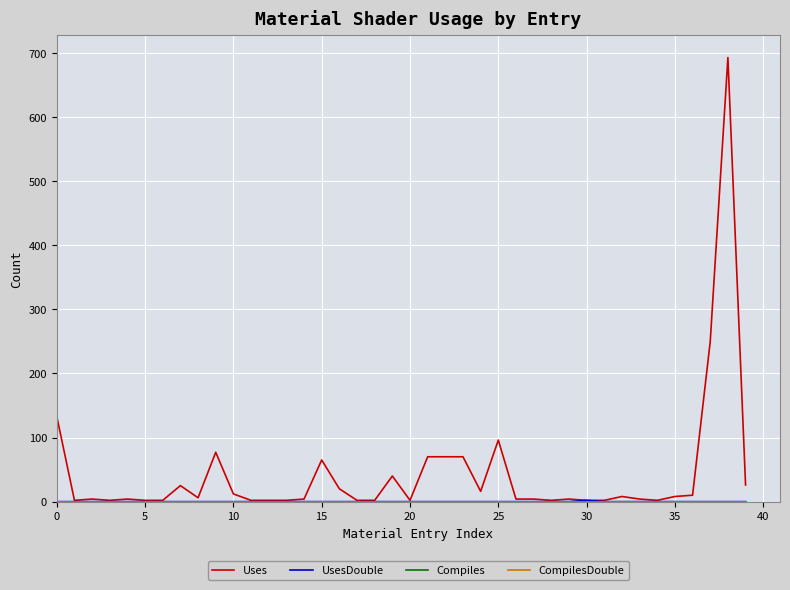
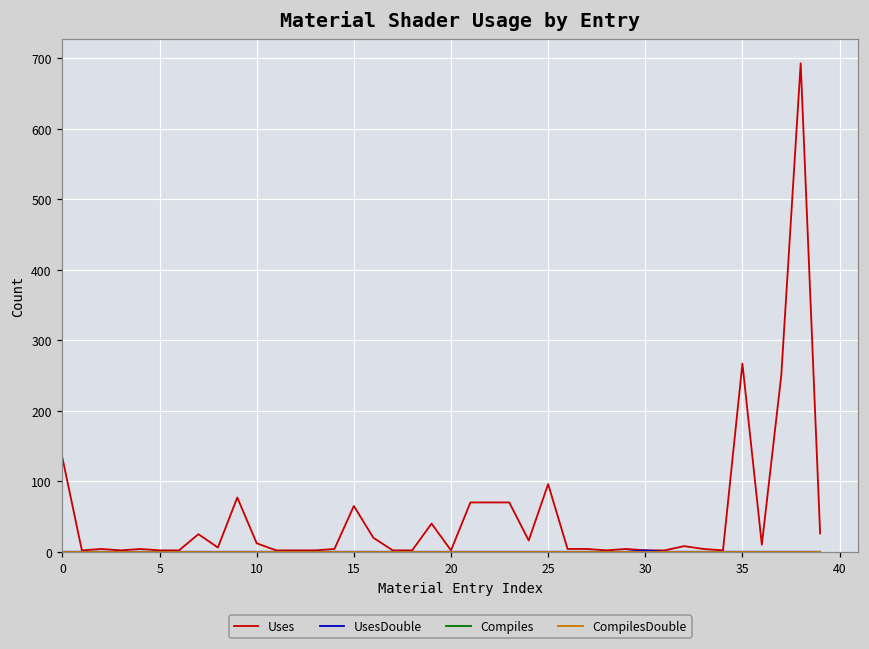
  {
    "Uses": {
      "0": 130,
      "10": 10,
      "15": 70,
      "25": 100,
-     "35": 10
+     "35": 270
    }
  }
